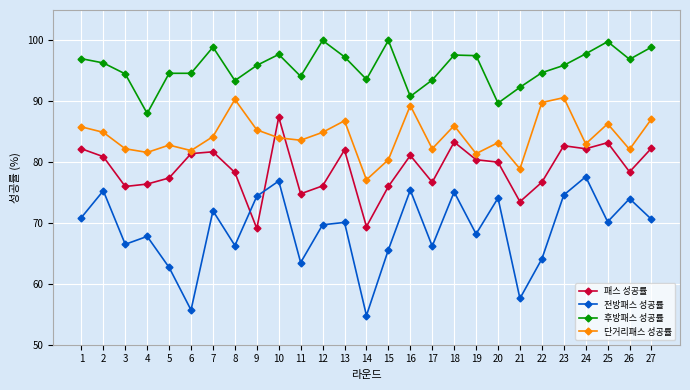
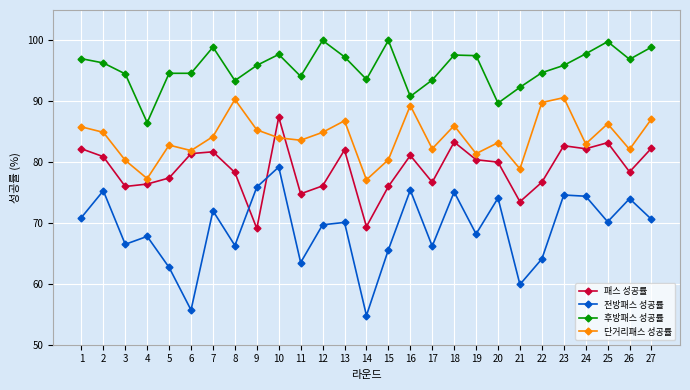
  {
    "패스 성공률": {
      "1": 82,
      "2": 81,
      "3": 76,
      "4": 76,
      "5": 77,
      "6": 81,
      "7": 82,
      "8": 78,
      "9": 69,
      "10": 87,
      "11": 75,
      "12": 76,
      "13": 82,
      "14": 69,
      "15": 76,
      "16": 81,
      "17": 77,
      "18": 83,
      "19": 80,
      "20": 80,
      "21": 74,
      "22": 77,
      "23": 83,
      "24": 82,
      "25": 83,
      "26": 78,
      "27": 82
    },
    "전방패스 성공률": {
      "1": 71,
      "2": 75,
      "3": 67,
      "4": 68,
      "5": 63,
      "6": 56,
      "7": 72,
      "8": 66,
-     "9": 74,
-     "10": 77,
+     "9": 76,
+     "10": 79,
      "11": 64,
      "12": 70,
      "13": 70,
      "14": 55,
      "15": 66,
      "16": 75,
      "17": 66,
      "18": 75,
      "19": 68,
      "20": 74,
-     "21": 58,
+     "21": 60,
      "22": 64,
      "23": 75,
-     "24": 78,
+     "24": 74,
      "25": 70,
      "26": 74,
      "27": 71
    },
    "후방패스 성공률": {
      "1": 97,
      "2": 96,
      "3": 95,
-     "4": 88,
+     "4": 87,
      "5": 95,
      "6": 95,
      "7": 99,
      "8": 93,
      "9": 96,
      "10": 98,
      "11": 94,
      "12": 100,
      "13": 97,
      "14": 94,
      "15": 100,
      "16": 91,
      "17": 94,
      "18": 98,
      "19": 98,
      "20": 90,
      "21": 92,
      "22": 95,
      "23": 96,
      "24": 98,
      "25": 100,
      "26": 97,
      "27": 99
    },
    "단거리패스 성공률": {
      "1": 86,
      "2": 85,
-     "3": 82,
-     "4": 82,
+     "3": 80,
+     "4": 77,
      "5": 83,
      "6": 82,
      "7": 84,
      "8": 90,
      "9": 85,
      "10": 84,
      "11": 84,
      "12": 85,
      "13": 87,
      "14": 77,
      "15": 80,
      "16": 89,
      "17": 82,
      "18": 86,
      "19": 81,
      "20": 83,
      "21": 79,
      "22": 90,
      "23": 91,
      "24": 83,
      "25": 86,
      "26": 82,
      "27": 87
    }
  }
